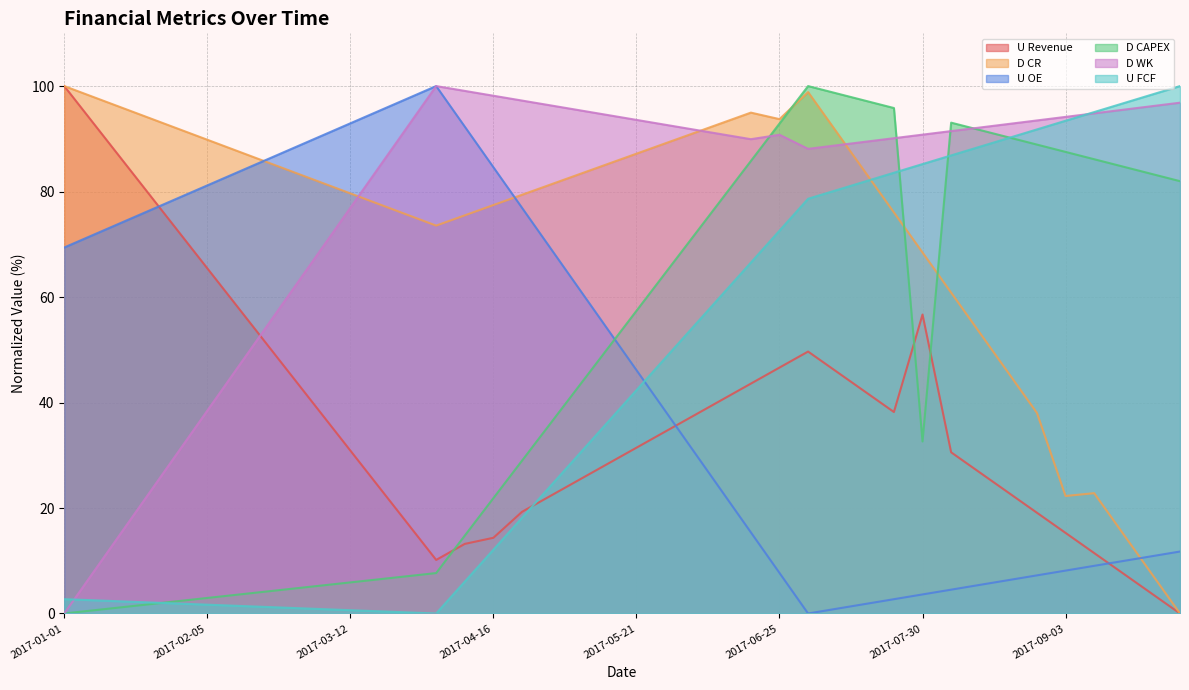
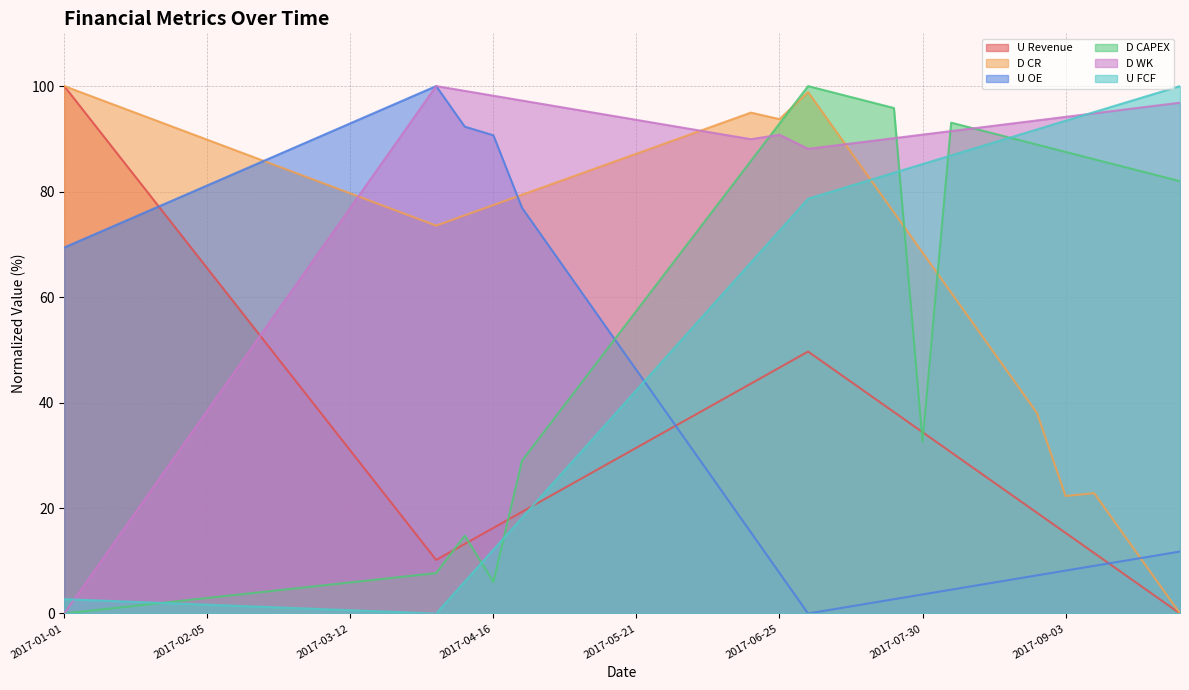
  {
    "U Revenue": {
      "2017-02-05": 65,
      "2017-03-12": 31,
-     "2017-04-16": 14,
+     "2017-04-16": 16,
      "2017-05-21": 31,
      "2017-06-25": 47,
-     "2017-07-30": 57,
+     "2017-07-30": 34,
      "2017-09-03": 15
    },
    "D CR": {
      "2017-02-05": 90,
      "2017-03-12": 80,
      "2017-04-16": 77,
      "2017-05-21": 87,
      "2017-06-25": 94,
      "2017-07-30": 68,
      "2017-09-03": 22
    },
    "U OE": {
      "2017-01-01": 69,
      "2017-02-05": 81,
      "2017-03-12": 93,
-     "2017-04-16": 85,
+     "2017-04-16": 91,
      "2017-05-21": 46,
      "2017-06-25": 8,
      "2017-07-30": 4,
      "2017-09-03": 8
    },
    "D CAPEX": {
      "2017-02-05": 3,
      "2017-03-12": 6,
-     "2017-04-16": 22,
+     "2017-04-16": 6,
      "2017-05-21": 57,
      "2017-06-25": 93,
      "2017-07-30": 33,
      "2017-09-03": 88
    },
    "D WK": {
      "2017-02-05": 38,
      "2017-03-12": 77,
      "2017-04-16": 98,
      "2017-05-21": 94,
      "2017-06-25": 91,
      "2017-07-30": 91,
      "2017-09-03": 94
    },
    "U FCF": {
      "2017-01-01": 3,
      "2017-02-05": 2,
      "2017-03-12": 1,
      "2017-04-16": 12,
      "2017-05-21": 42,
      "2017-06-25": 73,
      "2017-07-30": 85,
      "2017-09-03": 93
    }
  }
